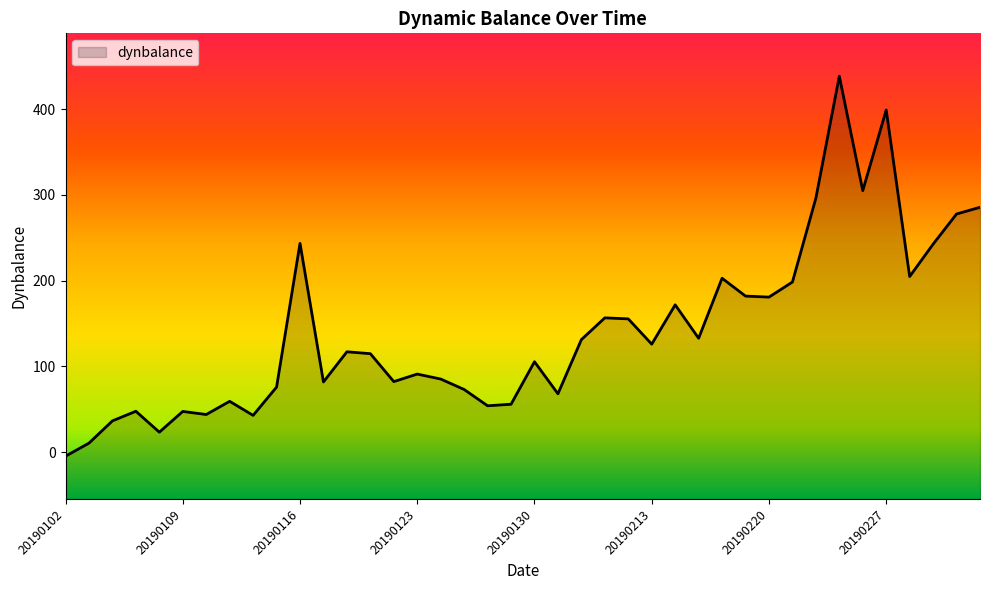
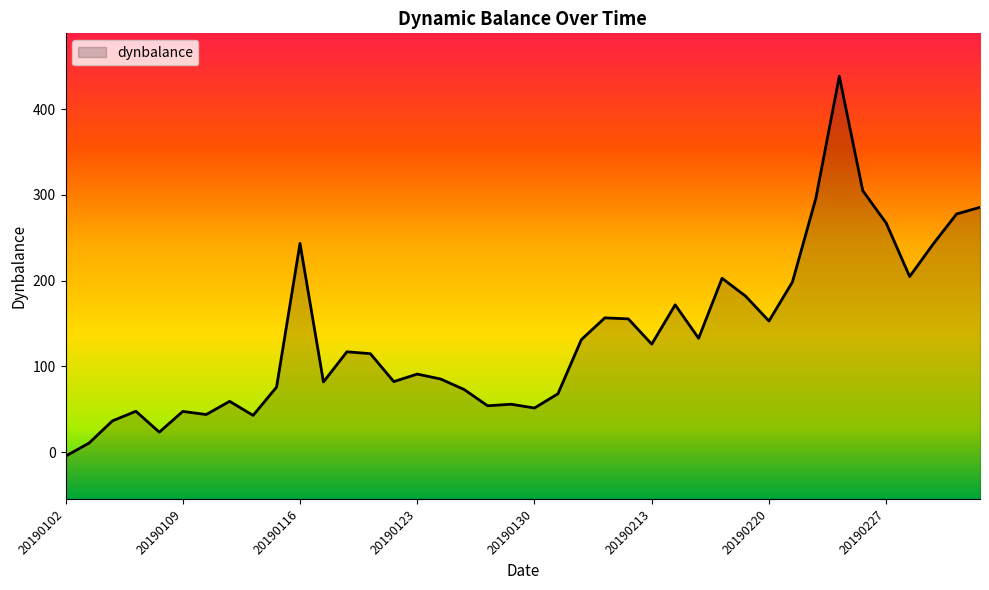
  {
    "20190102": 0,
    "20190109": 50,
    "20190116": 240,
    "20190123": 90,
-   "20190130": 110,
+   "20190130": 50,
    "20190213": 130,
-   "20190220": 180,
-   "20190227": 400
+   "20190220": 150,
+   "20190227": 270
  }
